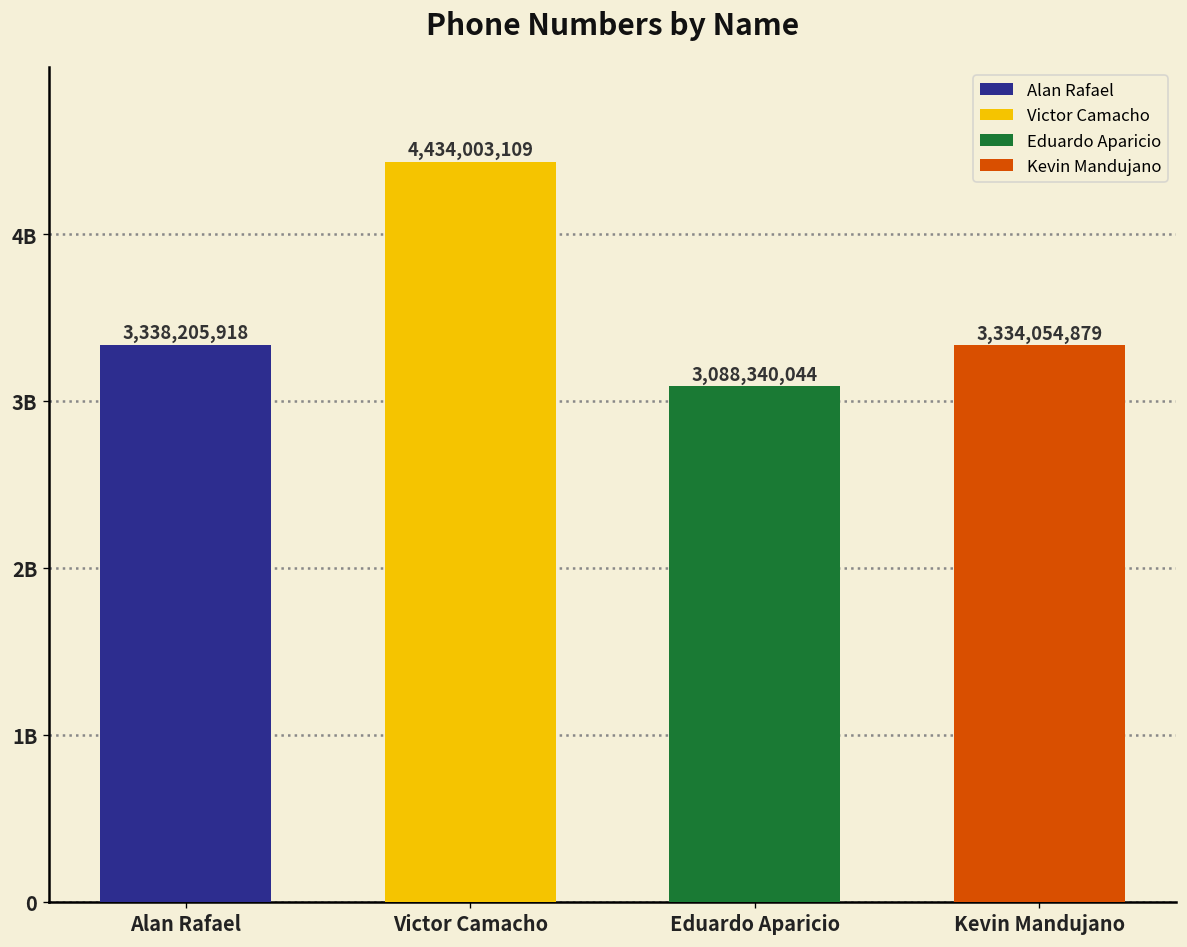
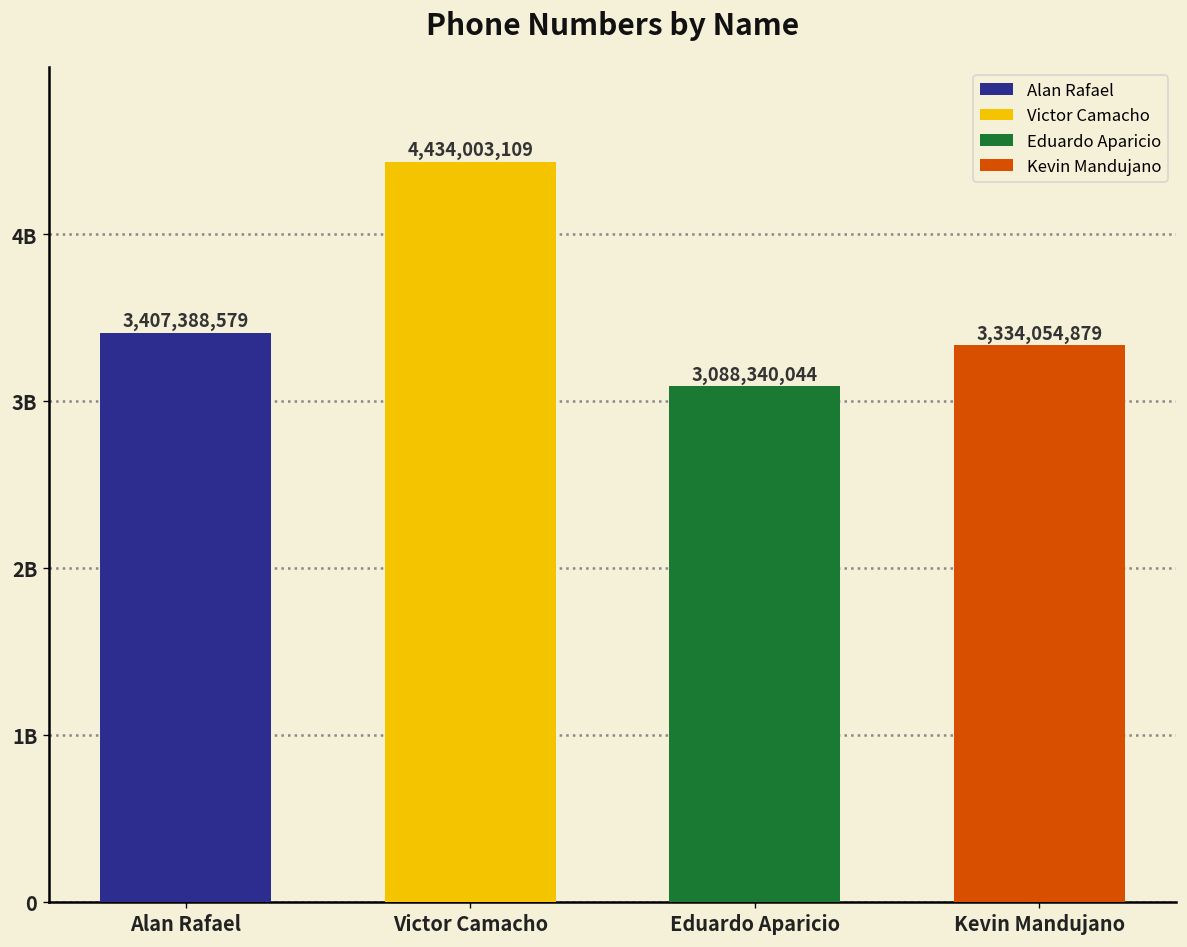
  {
-   "Alan Rafael": "3,338,205,918",
+   "Alan Rafael": "3,407,388,579",
    "Victor Camacho": "4,434,003,109",
    "Eduardo Aparicio": "3,088,340,044",
    "Kevin Mandujano": "3,334,054,879"
  }
